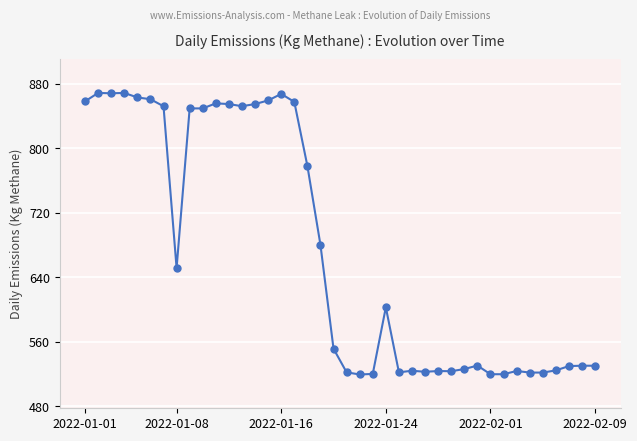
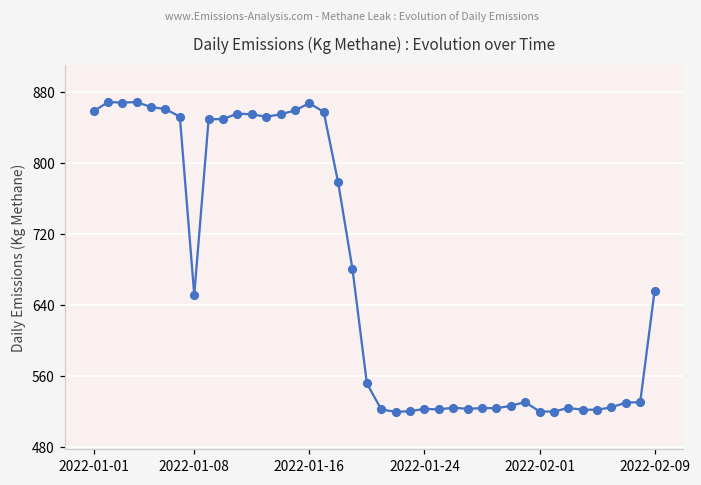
  {
    "2022-01-01": 860,
    "2022-01-08": 650,
    "2022-01-16": 870,
-   "2022-01-24": 600,
+   "2022-01-24": 520,
    "2022-02-01": 520,
-   "2022-02-09": 530
+   "2022-02-09": 660
  }
